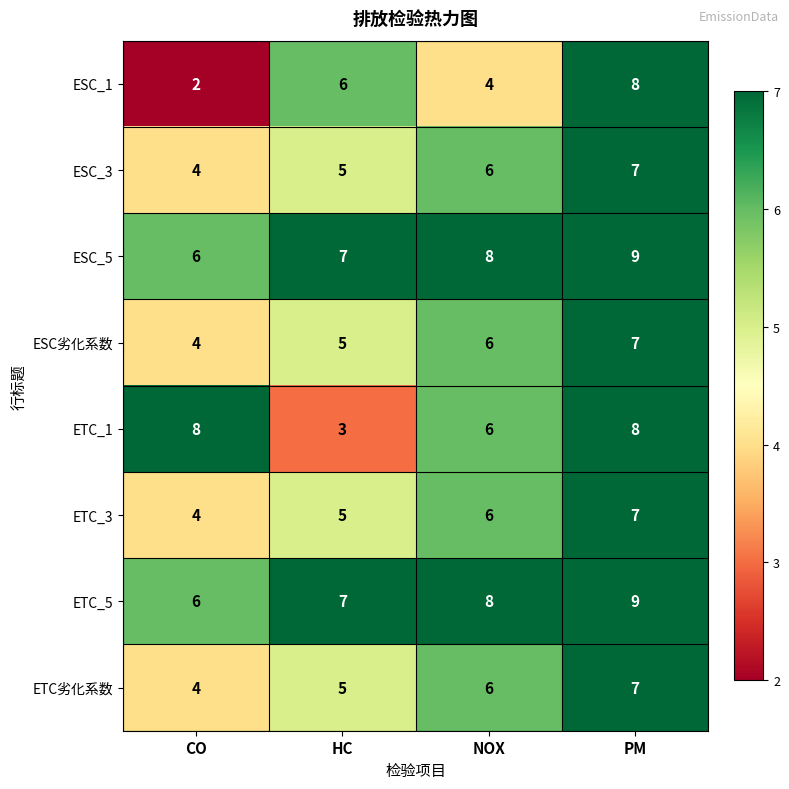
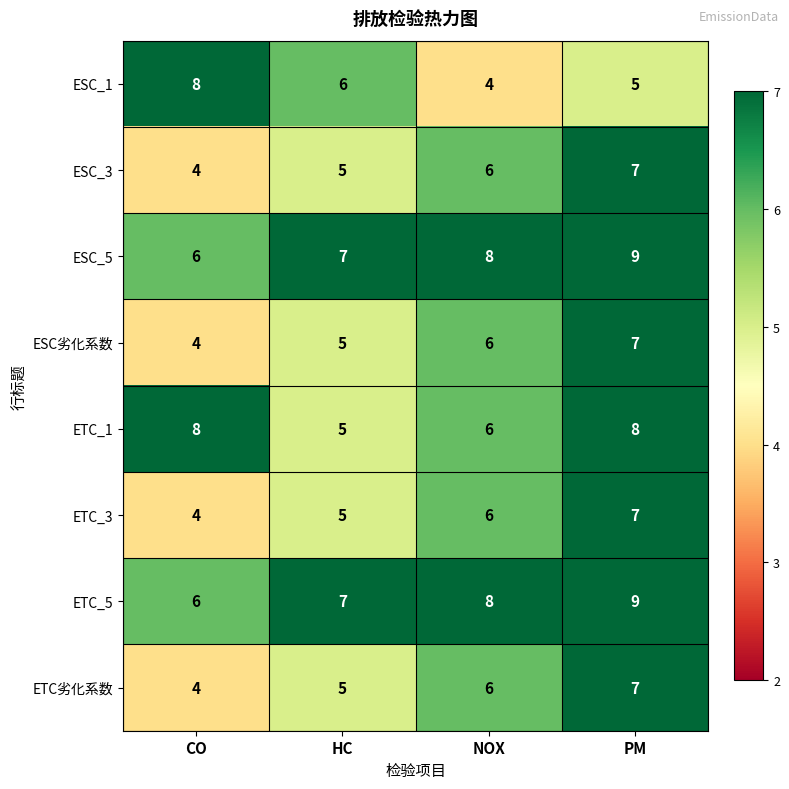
  {
    "ESC_1": {
-     "CO": 2,
+     "CO": 8,
      "HC": 6,
      "NOX": 4,
-     "PM": 8
+     "PM": 5
    },
    "ESC_3": {
      "CO": 4,
      "HC": 5,
      "NOX": 6,
      "PM": 7
    },
    "ESC_5": {
      "CO": 6,
      "HC": 7,
      "NOX": 8,
      "PM": 9
    },
    "ESC劣化系数": {
      "CO": 4,
      "HC": 5,
      "NOX": 6,
      "PM": 7
    },
    "ETC_1": {
      "CO": 8,
-     "HC": 3,
+     "HC": 5,
      "NOX": 6,
      "PM": 8
    },
    "ETC_3": {
      "CO": 4,
      "HC": 5,
      "NOX": 6,
      "PM": 7
    },
    "ETC_5": {
      "CO": 6,
      "HC": 7,
      "NOX": 8,
      "PM": 9
    },
    "ETC劣化系数": {
      "CO": 4,
      "HC": 5,
      "NOX": 6,
      "PM": 7
    }
  }
